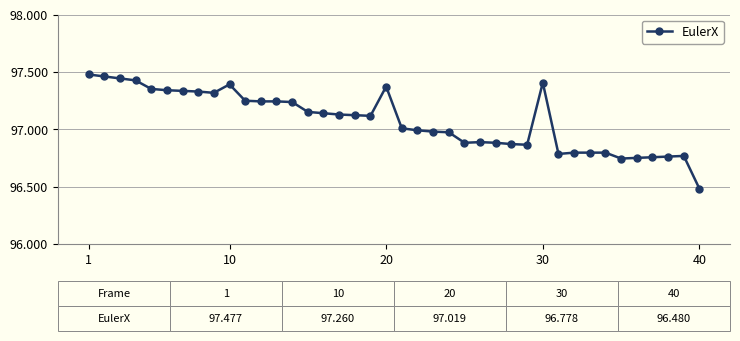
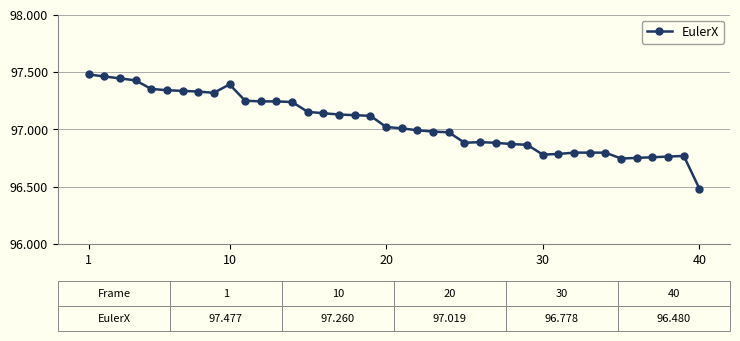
  {
    "1": 97.48,
    "10": 97.39,
-   "20": 97.37,
-   "30": 97.41,
+   "20": 97.02,
+   "30": 96.78,
    "40": 96.48
  }
